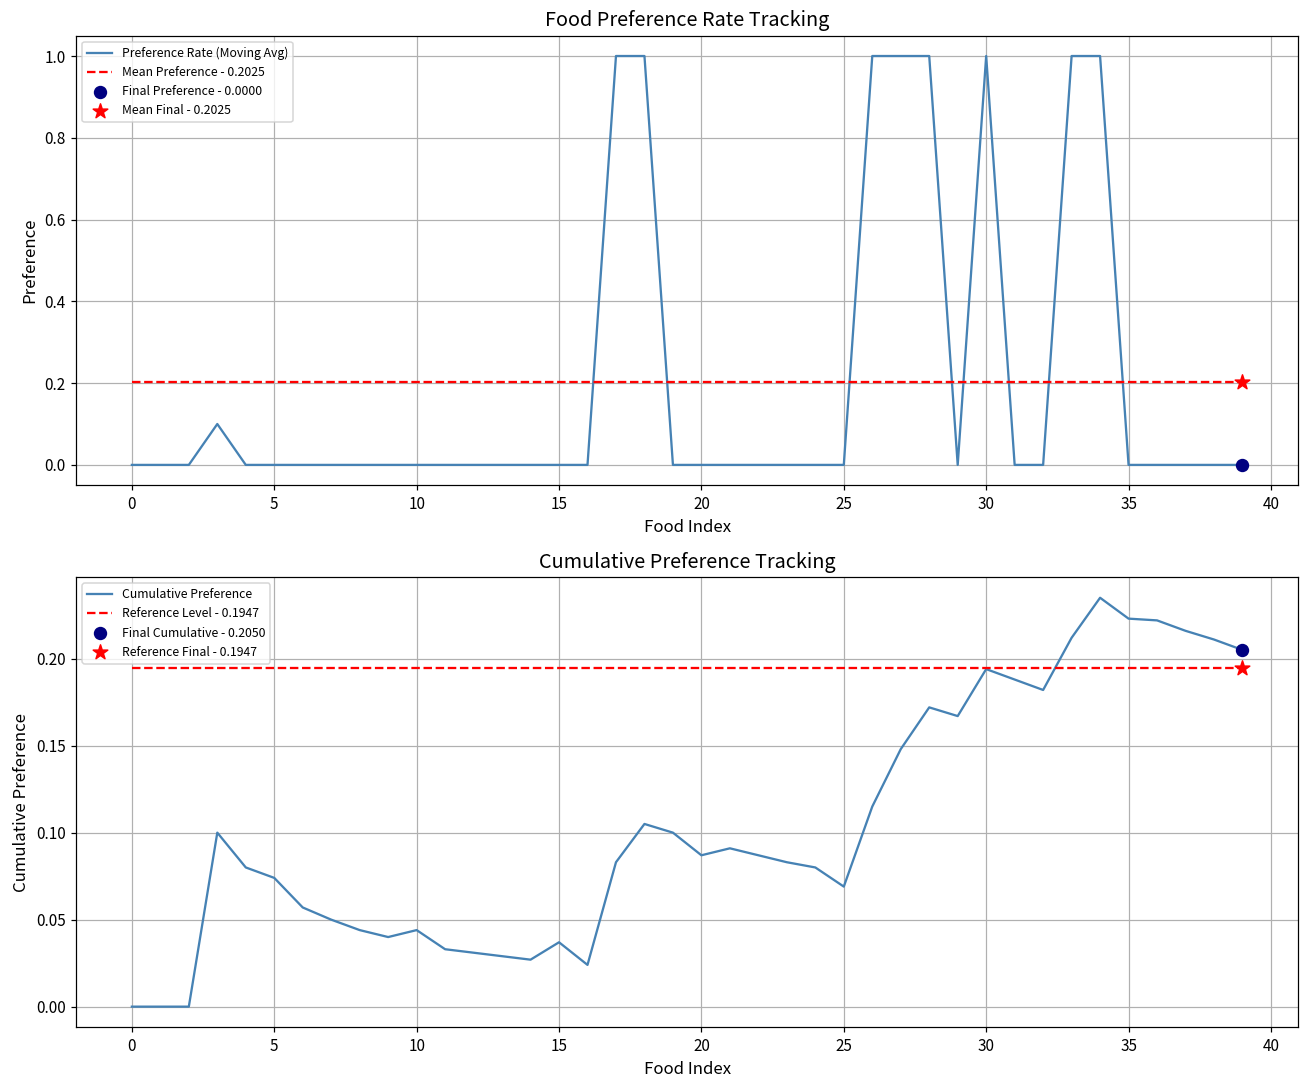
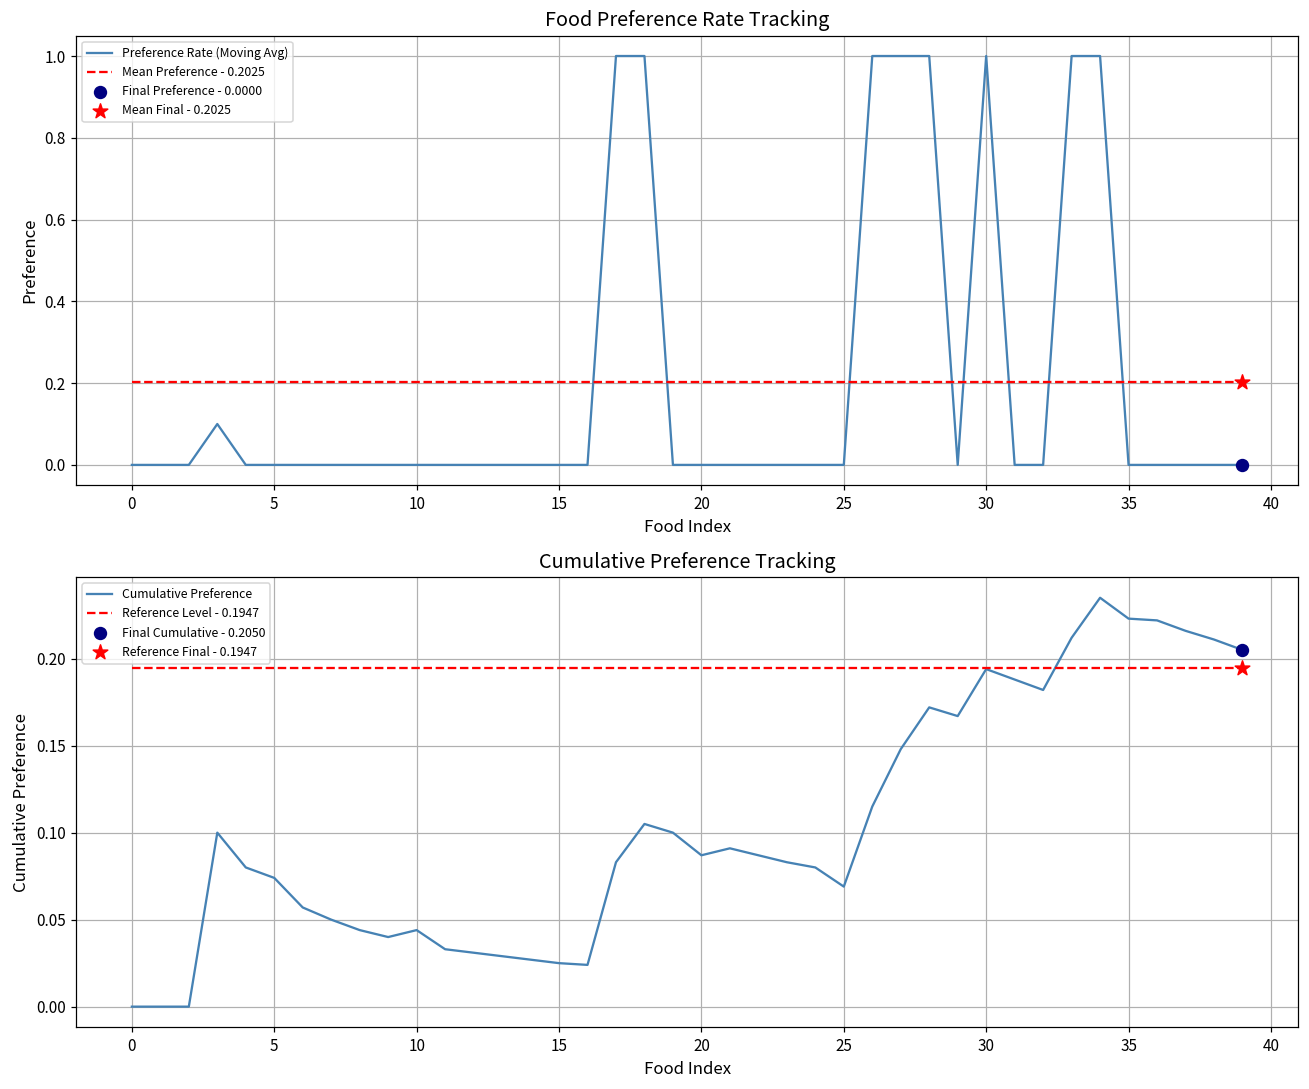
  {
    "Food Preference Rate Tracking": {
      "Preference Rate (Moving Avg)": {
        "0": 0.00,
        "5": 0.00,
        "10": 0.00,
        "15": 0.00,
        "20": 0.00,
        "25": 0.00,
        "30": 1.00,
        "35": 0.00
      }
    },
    "Cumulative Preference Tracking": {
      "Cumulative Preference": {
        "0": 0.000,
        "5": 0.074,
        "10": 0.044,
-       "15": 0.037,
+       "15": 0.025,
        "20": 0.087,
        "25": 0.069,
        "35": 0.223
      }
    }
  }
